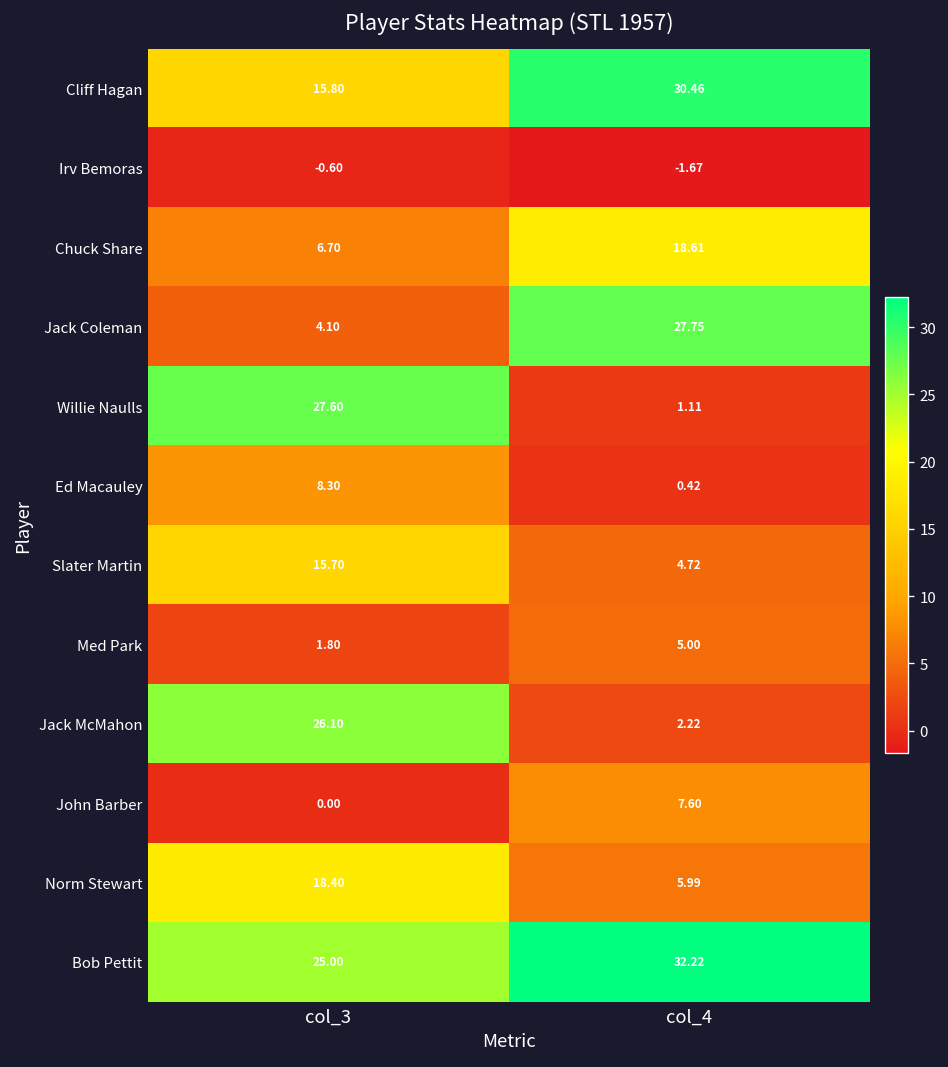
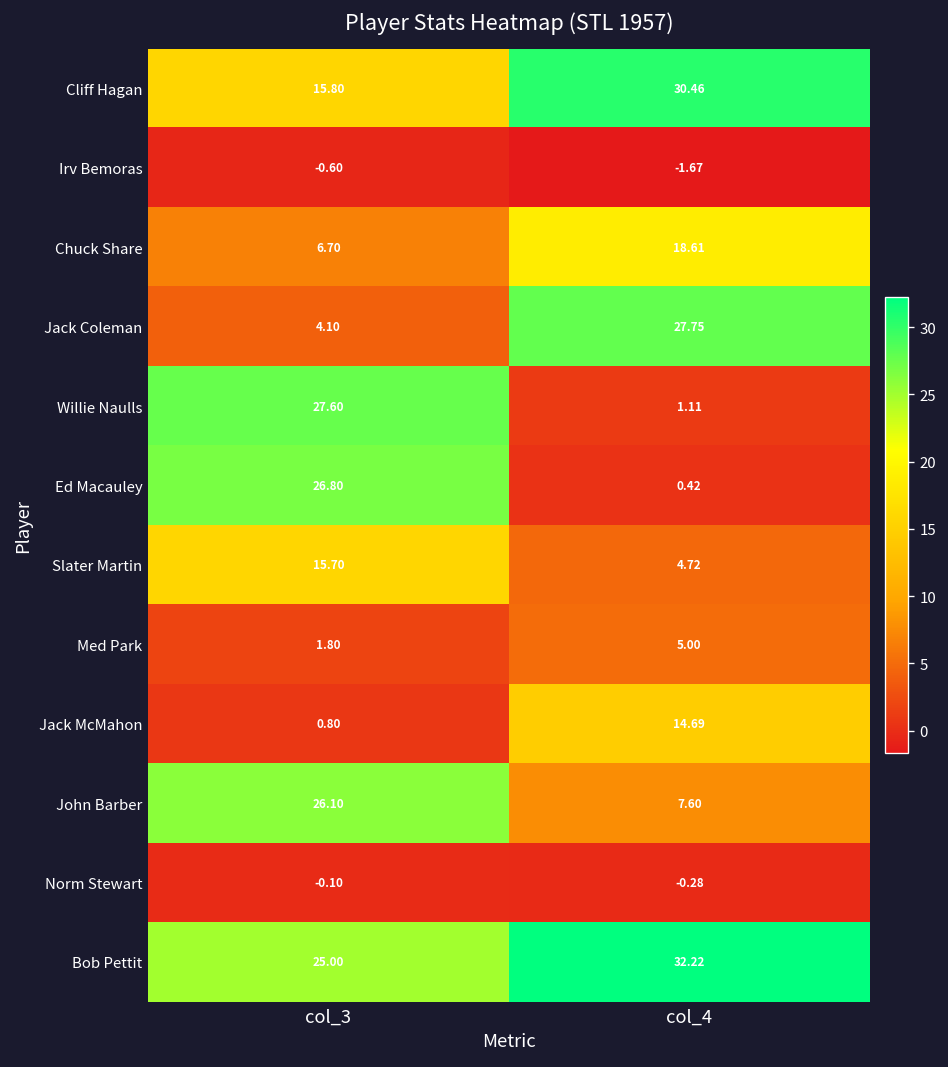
  {
    "Cliff Hagan": {
      "col_3": 15.80,
      "col_4": 30.46
    },
    "Irv Bemoras": {
      "col_3": -0.60,
      "col_4": -1.67
    },
    "Chuck Share": {
      "col_3": 6.70,
      "col_4": 18.61
    },
    "Jack Coleman": {
      "col_3": 4.10,
      "col_4": 27.75
    },
    "Willie Naulls": {
      "col_3": 27.60,
      "col_4": 1.11
    },
    "Ed Macauley": {
-     "col_3": 8.30,
+     "col_3": 26.80,
      "col_4": 0.42
    },
    "Slater Martin": {
      "col_3": 15.70,
      "col_4": 4.72
    },
    "Med Park": {
      "col_3": 1.80,
      "col_4": 5.00
    },
    "Jack McMahon": {
-     "col_3": 26.10,
-     "col_4": 2.22
+     "col_3": 0.80,
+     "col_4": 14.69
    },
    "John Barber": {
-     "col_3": 0.00,
+     "col_3": 26.10,
      "col_4": 7.60
    },
    "Norm Stewart": {
-     "col_3": 18.40,
-     "col_4": 5.99
+     "col_3": -0.10,
+     "col_4": -0.28
    },
    "Bob Pettit": {
      "col_3": 25.00,
      "col_4": 32.22
    }
  }
